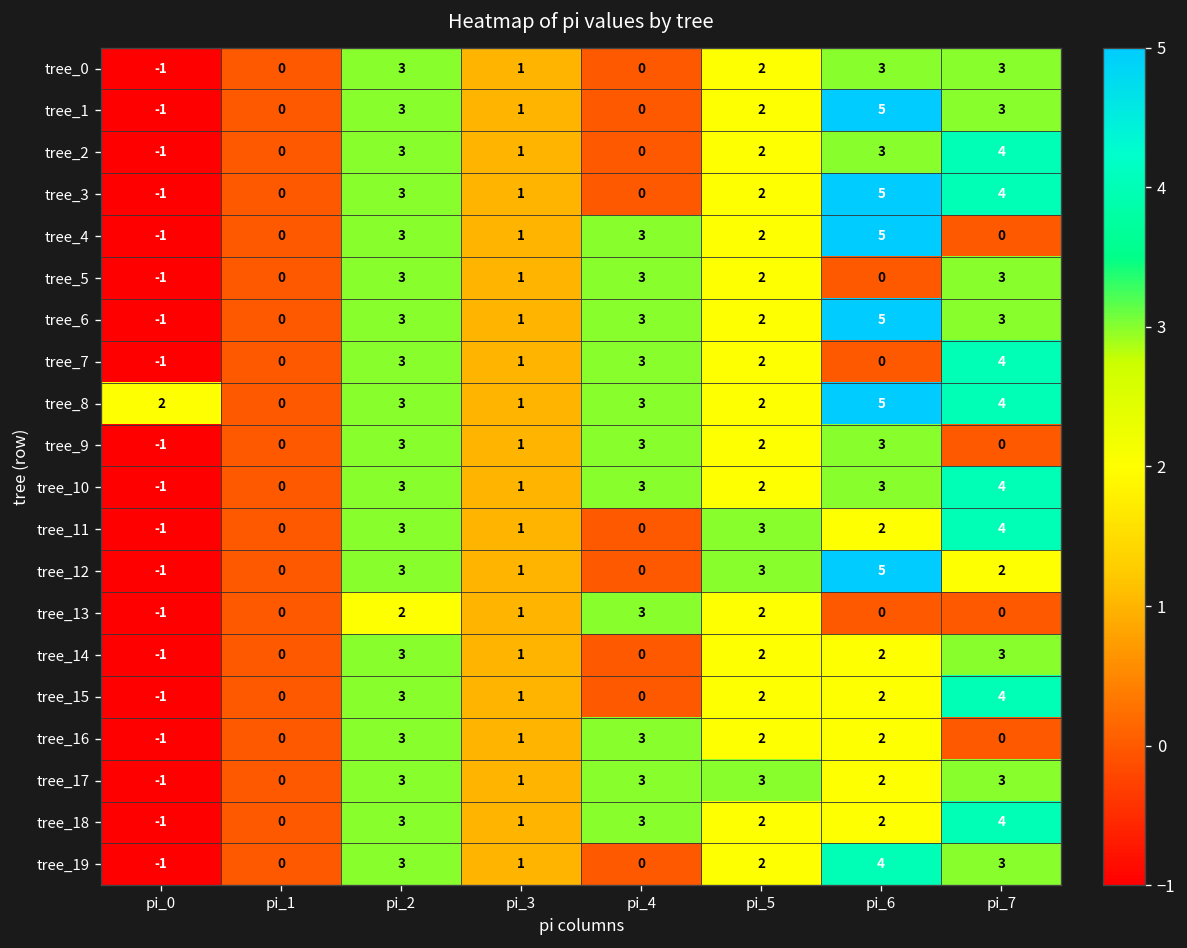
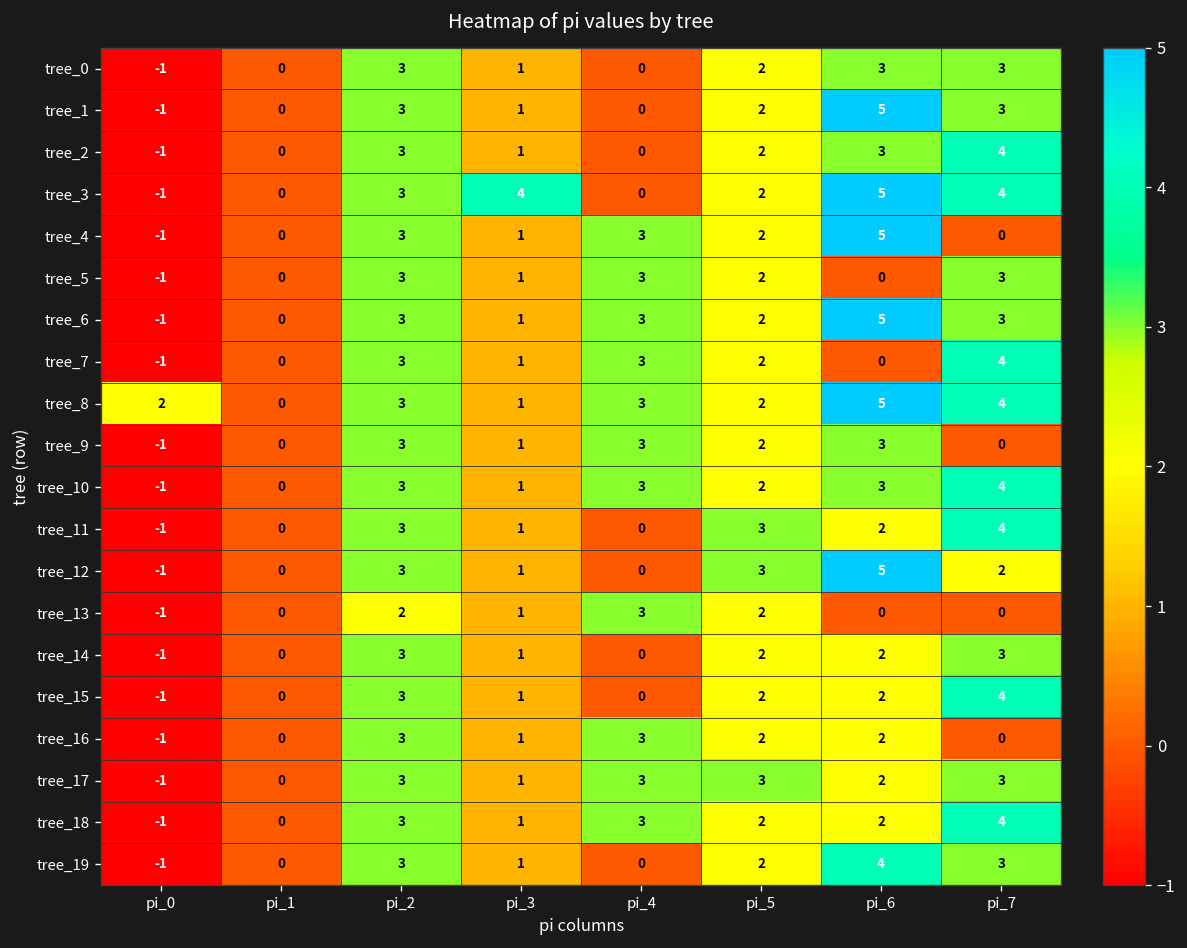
  {
    "tree_0": {
      "pi_0": -1,
      "pi_1": 0,
      "pi_2": 3,
      "pi_3": 1,
      "pi_4": 0,
      "pi_5": 2,
      "pi_6": 3,
      "pi_7": 3
    },
    "tree_1": {
      "pi_0": -1,
      "pi_1": 0,
      "pi_2": 3,
      "pi_3": 1,
      "pi_4": 0,
      "pi_5": 2,
      "pi_6": 5,
      "pi_7": 3
    },
    "tree_2": {
      "pi_0": -1,
      "pi_1": 0,
      "pi_2": 3,
      "pi_3": 1,
      "pi_4": 0,
      "pi_5": 2,
      "pi_6": 3,
      "pi_7": 4
    },
    "tree_3": {
      "pi_0": -1,
      "pi_1": 0,
      "pi_2": 3,
-     "pi_3": 1,
+     "pi_3": 4,
      "pi_4": 0,
      "pi_5": 2,
      "pi_6": 5,
      "pi_7": 4
    },
    "tree_4": {
      "pi_0": -1,
      "pi_1": 0,
      "pi_2": 3,
      "pi_3": 1,
      "pi_4": 3,
      "pi_5": 2,
      "pi_6": 5,
      "pi_7": 0
    },
    "tree_5": {
      "pi_0": -1,
      "pi_1": 0,
      "pi_2": 3,
      "pi_3": 1,
      "pi_4": 3,
      "pi_5": 2,
      "pi_6": 0,
      "pi_7": 3
    },
    "tree_6": {
      "pi_0": -1,
      "pi_1": 0,
      "pi_2": 3,
      "pi_3": 1,
      "pi_4": 3,
      "pi_5": 2,
      "pi_6": 5,
      "pi_7": 3
    },
    "tree_7": {
      "pi_0": -1,
      "pi_1": 0,
      "pi_2": 3,
      "pi_3": 1,
      "pi_4": 3,
      "pi_5": 2,
      "pi_6": 0,
      "pi_7": 4
    },
    "tree_8": {
      "pi_0": 2,
      "pi_1": 0,
      "pi_2": 3,
      "pi_3": 1,
      "pi_4": 3,
      "pi_5": 2,
      "pi_6": 5,
      "pi_7": 4
    },
    "tree_9": {
      "pi_0": -1,
      "pi_1": 0,
      "pi_2": 3,
      "pi_3": 1,
      "pi_4": 3,
      "pi_5": 2,
      "pi_6": 3,
      "pi_7": 0
    },
    "tree_10": {
      "pi_0": -1,
      "pi_1": 0,
      "pi_2": 3,
      "pi_3": 1,
      "pi_4": 3,
      "pi_5": 2,
      "pi_6": 3,
      "pi_7": 4
    },
    "tree_11": {
      "pi_0": -1,
      "pi_1": 0,
      "pi_2": 3,
      "pi_3": 1,
      "pi_4": 0,
      "pi_5": 3,
      "pi_6": 2,
      "pi_7": 4
    },
    "tree_12": {
      "pi_0": -1,
      "pi_1": 0,
      "pi_2": 3,
      "pi_3": 1,
      "pi_4": 0,
      "pi_5": 3,
      "pi_6": 5,
      "pi_7": 2
    },
    "tree_13": {
      "pi_0": -1,
      "pi_1": 0,
      "pi_2": 2,
      "pi_3": 1,
      "pi_4": 3,
      "pi_5": 2,
      "pi_6": 0,
      "pi_7": 0
    },
    "tree_14": {
      "pi_0": -1,
      "pi_1": 0,
      "pi_2": 3,
      "pi_3": 1,
      "pi_4": 0,
      "pi_5": 2,
      "pi_6": 2,
      "pi_7": 3
    },
    "tree_15": {
      "pi_0": -1,
      "pi_1": 0,
      "pi_2": 3,
      "pi_3": 1,
      "pi_4": 0,
      "pi_5": 2,
      "pi_6": 2,
      "pi_7": 4
    },
    "tree_16": {
      "pi_0": -1,
      "pi_1": 0,
      "pi_2": 3,
      "pi_3": 1,
      "pi_4": 3,
      "pi_5": 2,
      "pi_6": 2,
      "pi_7": 0
    },
    "tree_17": {
      "pi_0": -1,
      "pi_1": 0,
      "pi_2": 3,
      "pi_3": 1,
      "pi_4": 3,
      "pi_5": 3,
      "pi_6": 2,
      "pi_7": 3
    },
    "tree_18": {
      "pi_0": -1,
      "pi_1": 0,
      "pi_2": 3,
      "pi_3": 1,
      "pi_4": 3,
      "pi_5": 2,
      "pi_6": 2,
      "pi_7": 4
    },
    "tree_19": {
      "pi_0": -1,
      "pi_1": 0,
      "pi_2": 3,
      "pi_3": 1,
      "pi_4": 0,
      "pi_5": 2,
      "pi_6": 4,
      "pi_7": 3
    }
  }
